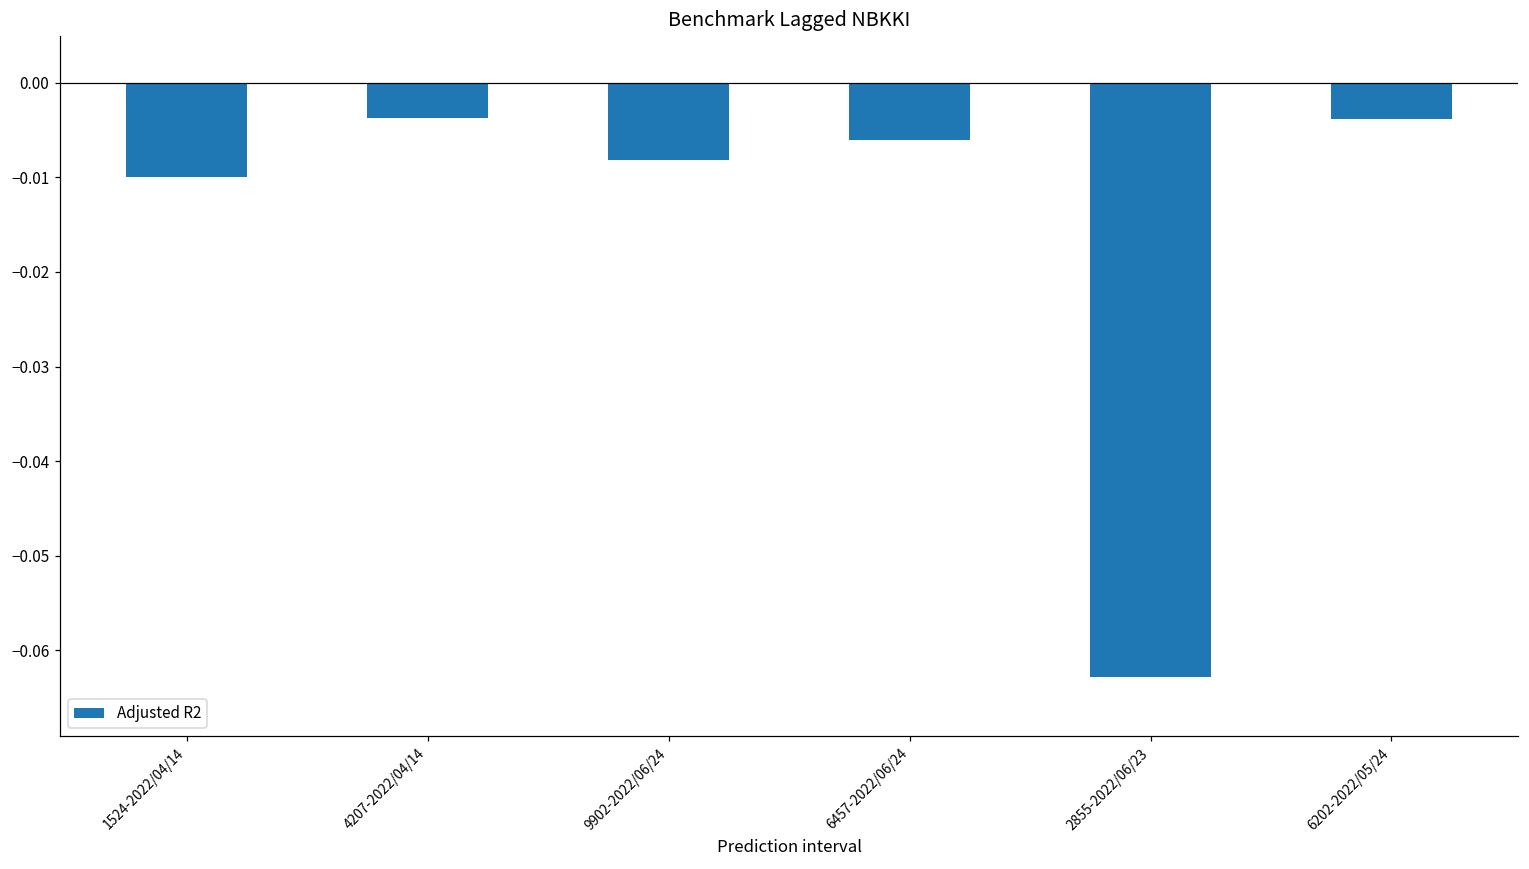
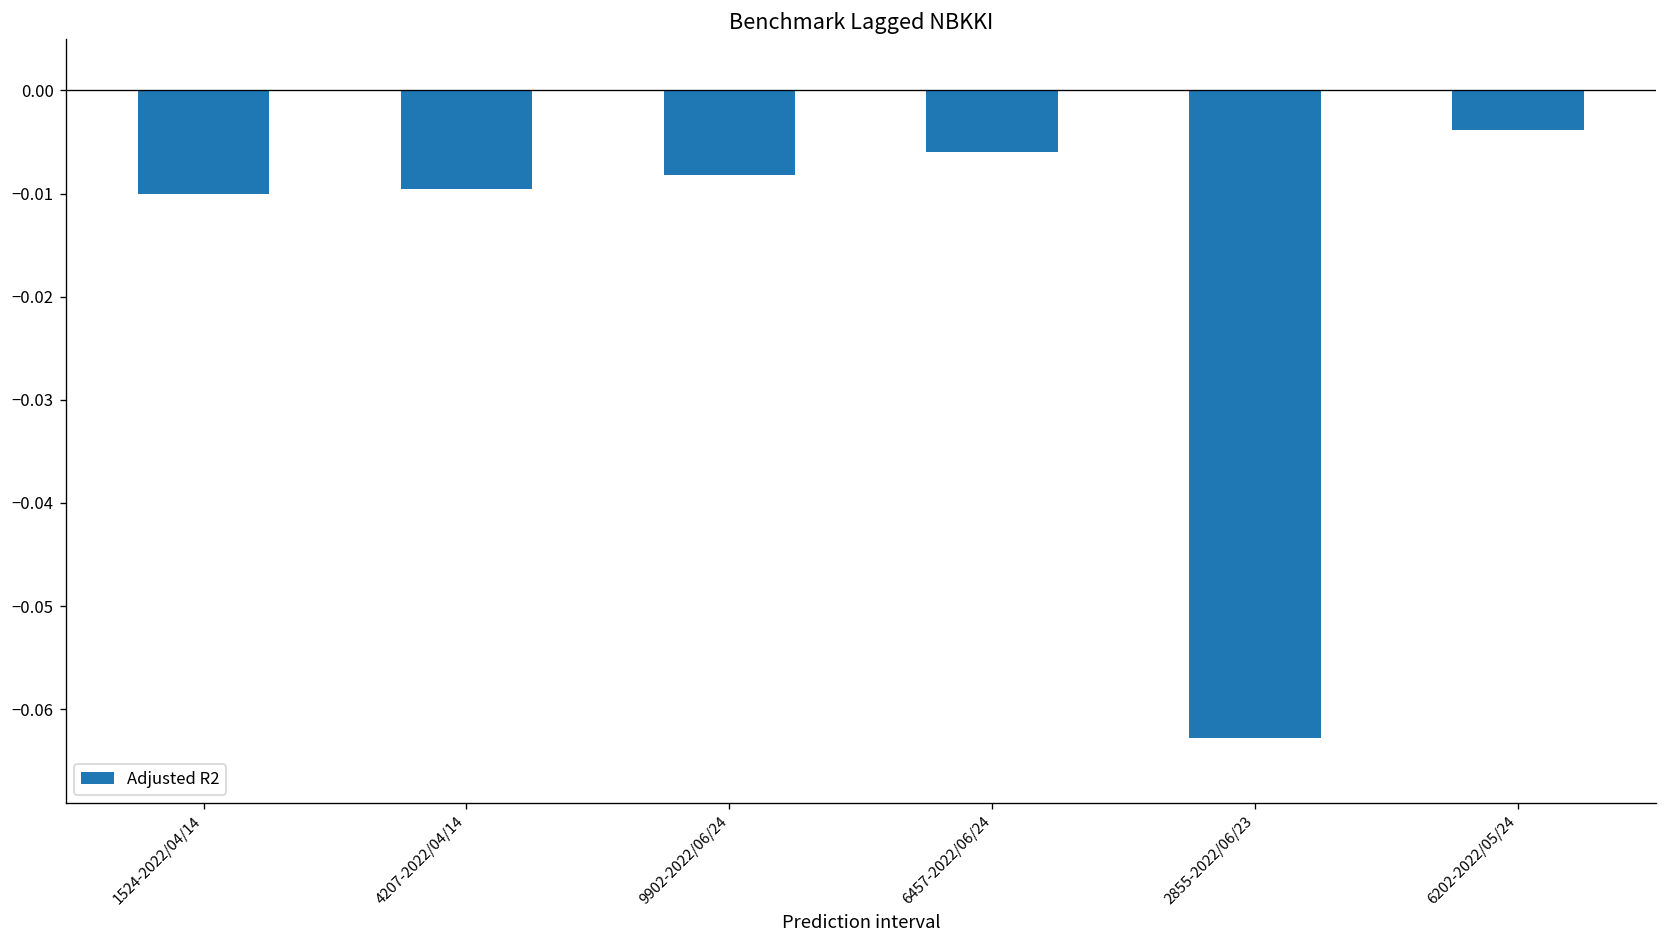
  {
    "1524-2022/04/14": -0.010,
-   "4207-2022/04/14": -0.004,
+   "4207-2022/04/14": -0.010,
    "9902-2022/06/24": -0.008,
    "6457-2022/06/24": -0.006,
    "2855-2022/06/23": -0.063,
    "6202-2022/05/24": -0.004
  }
